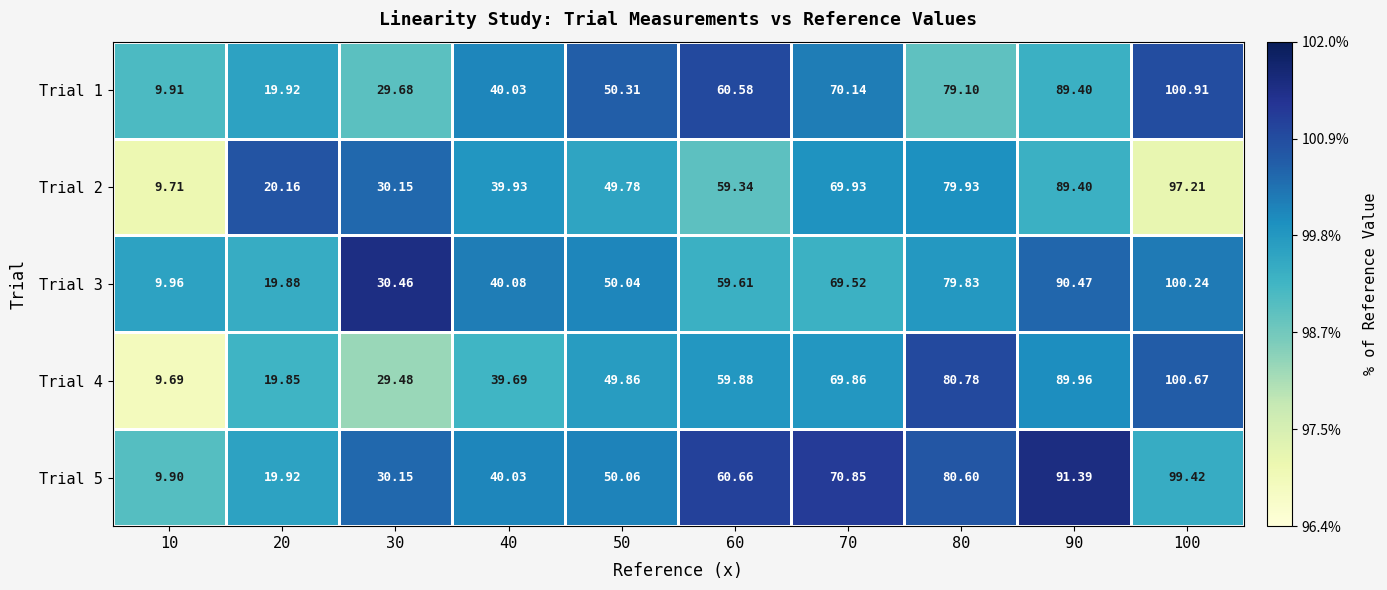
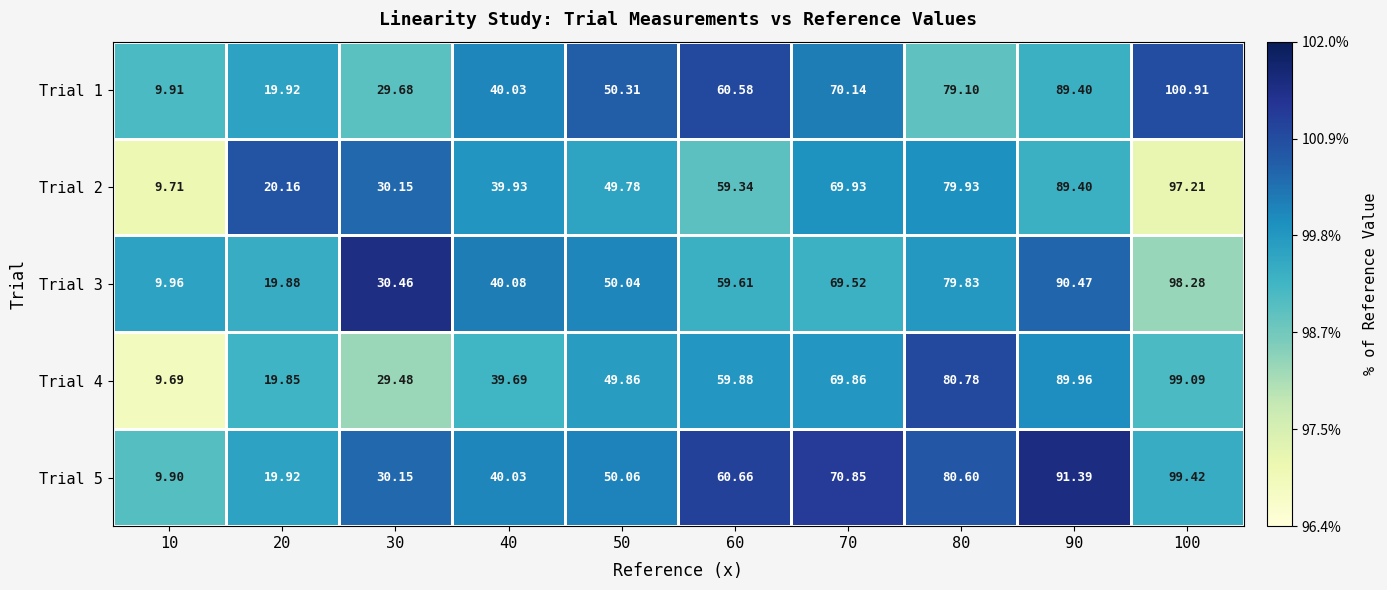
  {
    "Trial 1": {
      "10": 9.91,
      "20": 19.92,
      "30": 29.68,
      "40": 40.03,
      "50": 50.31,
      "60": 60.58,
      "70": 70.14,
      "80": 79.10,
      "90": 89.40,
      "100": 100.91
    },
    "Trial 2": {
      "10": 9.71,
      "20": 20.16,
      "30": 30.15,
      "40": 39.93,
      "50": 49.78,
      "60": 59.34,
      "70": 69.93,
      "80": 79.93,
      "90": 89.40,
      "100": 97.21
    },
    "Trial 3": {
      "10": 9.96,
      "20": 19.88,
      "30": 30.46,
      "40": 40.08,
      "50": 50.04,
      "60": 59.61,
      "70": 69.52,
      "80": 79.83,
      "90": 90.47,
-     "100": 100.24
+     "100": 98.28
    },
    "Trial 4": {
      "10": 9.69,
      "20": 19.85,
      "30": 29.48,
      "40": 39.69,
      "50": 49.86,
      "60": 59.88,
      "70": 69.86,
      "80": 80.78,
      "90": 89.96,
-     "100": 100.67
+     "100": 99.09
    },
    "Trial 5": {
      "10": 9.90,
      "20": 19.92,
      "30": 30.15,
      "40": 40.03,
      "50": 50.06,
      "60": 60.66,
      "70": 70.85,
      "80": 80.60,
      "90": 91.39,
      "100": 99.42
    }
  }
